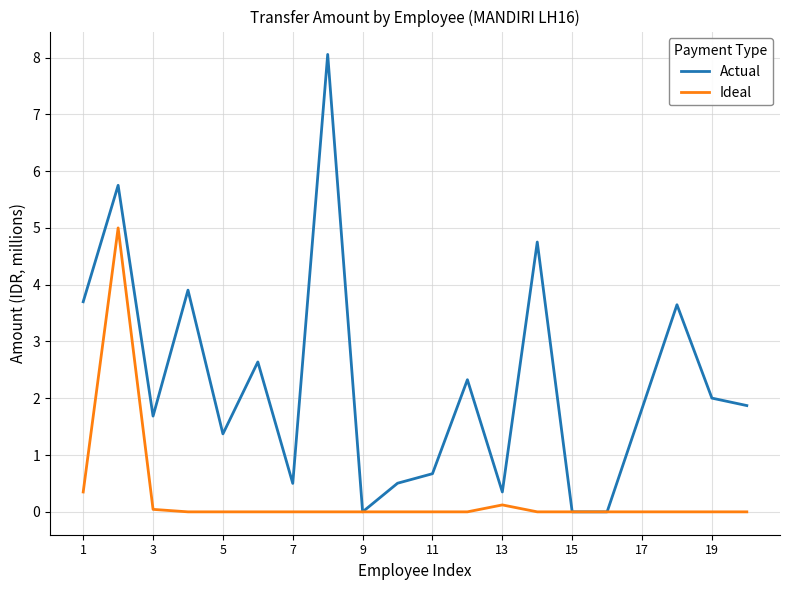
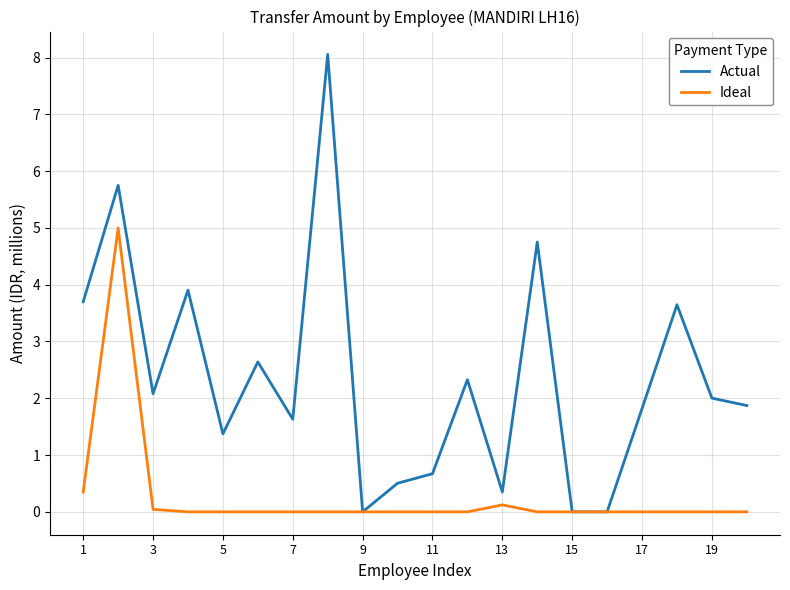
  {
    "Actual": {
      "1": 3.7,
-     "3": 1.7,
+     "3": 2.1,
      "5": 1.4,
-     "7": 0.5,
+     "7": 1.6,
      "11": 0.7,
      "13": 0.4,
      "17": 1.8,
      "19": 2.0
    },
    "Ideal": {
      "1": 0.4,
      "3": 0.0,
      "5": 0.0,
      "7": 0.0,
      "11": 0.0,
      "13": 0.1,
      "17": 0.0,
      "19": 0.0
    }
  }
